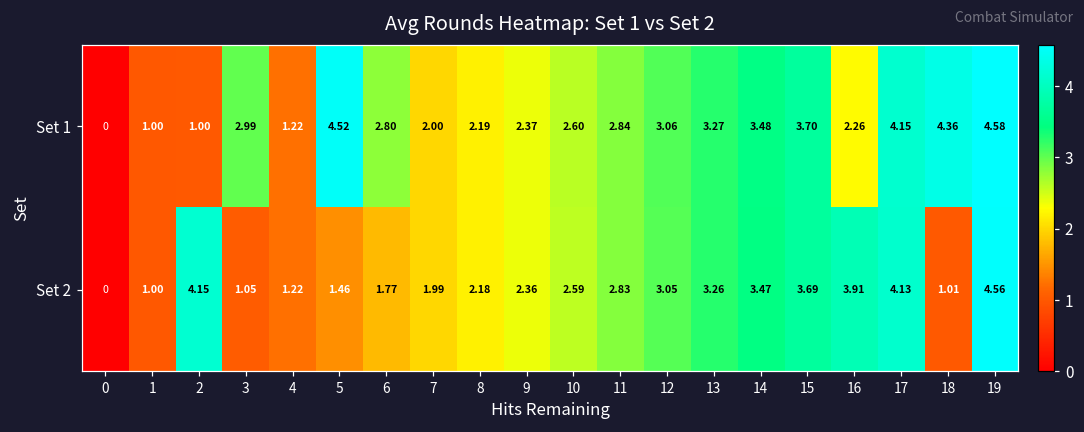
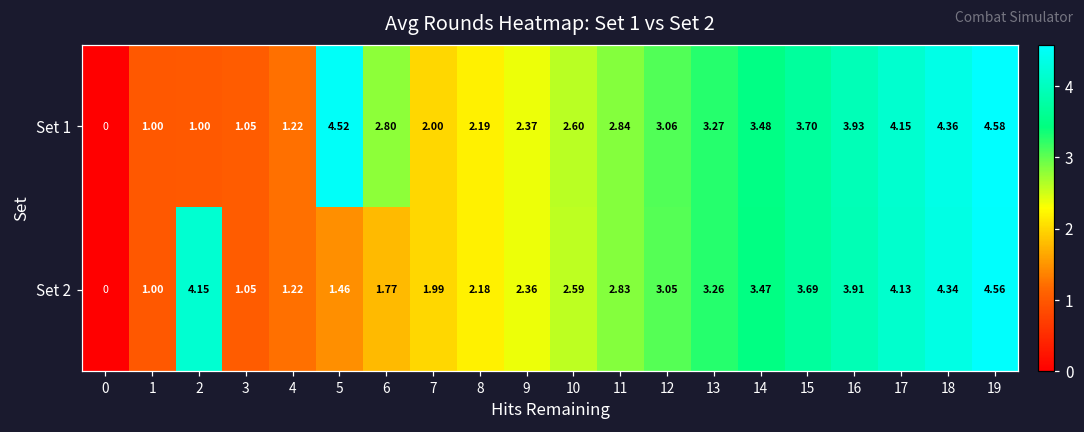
  {
    "Set 1": {
      "0": 0,
      "1": 1.00,
      "2": 1.00,
-     "3": 2.99,
+     "3": 1.05,
      "4": 1.22,
      "5": 4.52,
      "6": 2.80,
      "7": 2.00,
      "8": 2.19,
      "9": 2.37,
      "10": 2.60,
      "11": 2.84,
      "12": 3.06,
      "13": 3.27,
      "14": 3.48,
      "15": 3.70,
-     "16": 2.26,
+     "16": 3.93,
      "17": 4.15,
      "18": 4.36,
      "19": 4.58
    },
    "Set 2": {
      "0": 0,
      "1": 1.00,
      "2": 4.15,
      "3": 1.05,
      "4": 1.22,
      "5": 1.46,
      "6": 1.77,
      "7": 1.99,
      "8": 2.18,
      "9": 2.36,
      "10": 2.59,
      "11": 2.83,
      "12": 3.05,
      "13": 3.26,
      "14": 3.47,
      "15": 3.69,
      "16": 3.91,
      "17": 4.13,
-     "18": 1.01,
+     "18": 4.34,
      "19": 4.56
    }
  }
